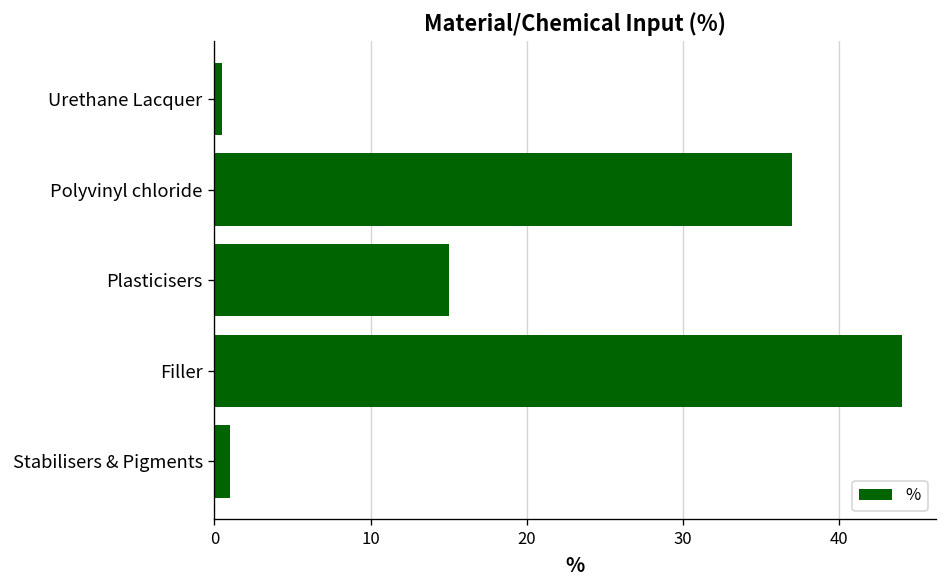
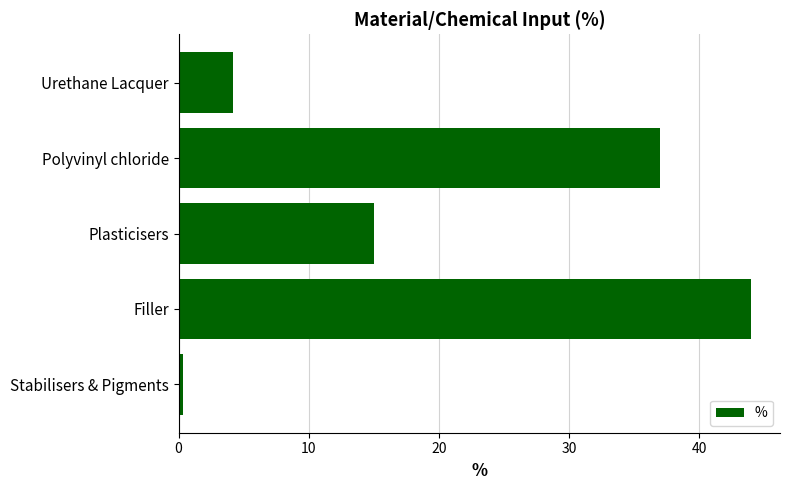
  {
-   "Urethane Lacquer": 0.5,
+   "Urethane Lacquer": 4.2,
    "Polyvinyl chloride": 37.0,
    "Plasticisers": 15.0,
    "Filler": 44.0,
-   "Stabilisers & Pigments": 1.0
+   "Stabilisers & Pigments": 0.3
  }
